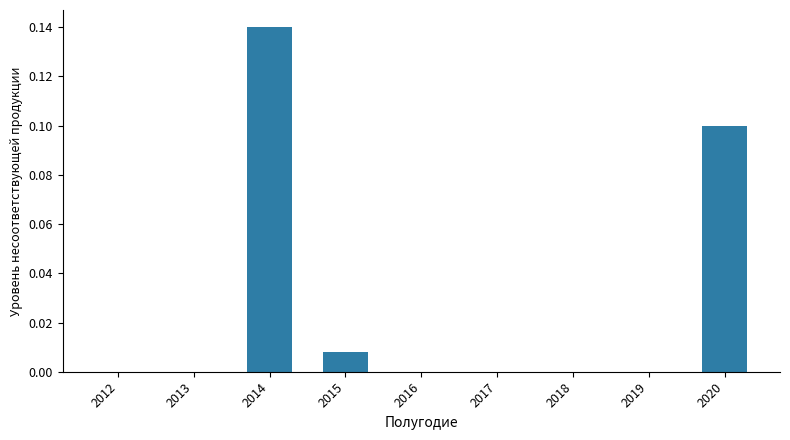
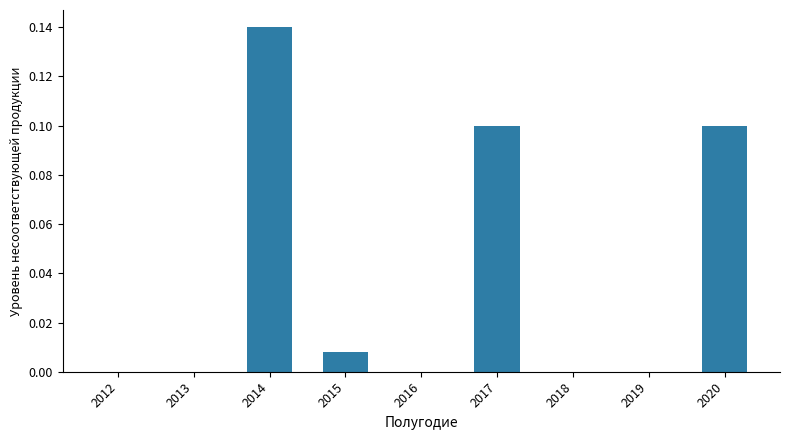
  {
    "2012": 0.0,
    "2013": 0.0,
    "2014": 0.140,
    "2015": 0.008,
    "2016": 0.0,
-   "2017": 0.0,
+   "2017": 0.1,
    "2018": 0.0,
    "2019": 0.0,
    "2020": 0.1
  }
